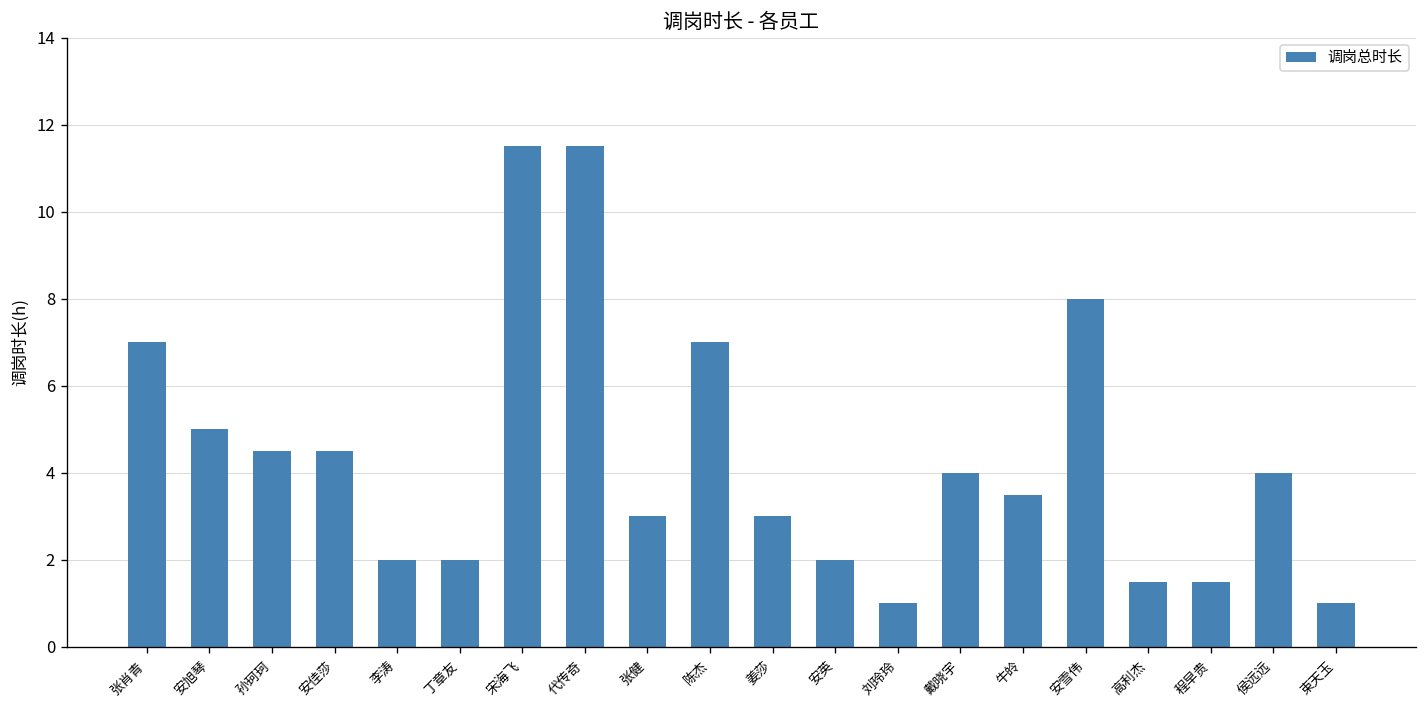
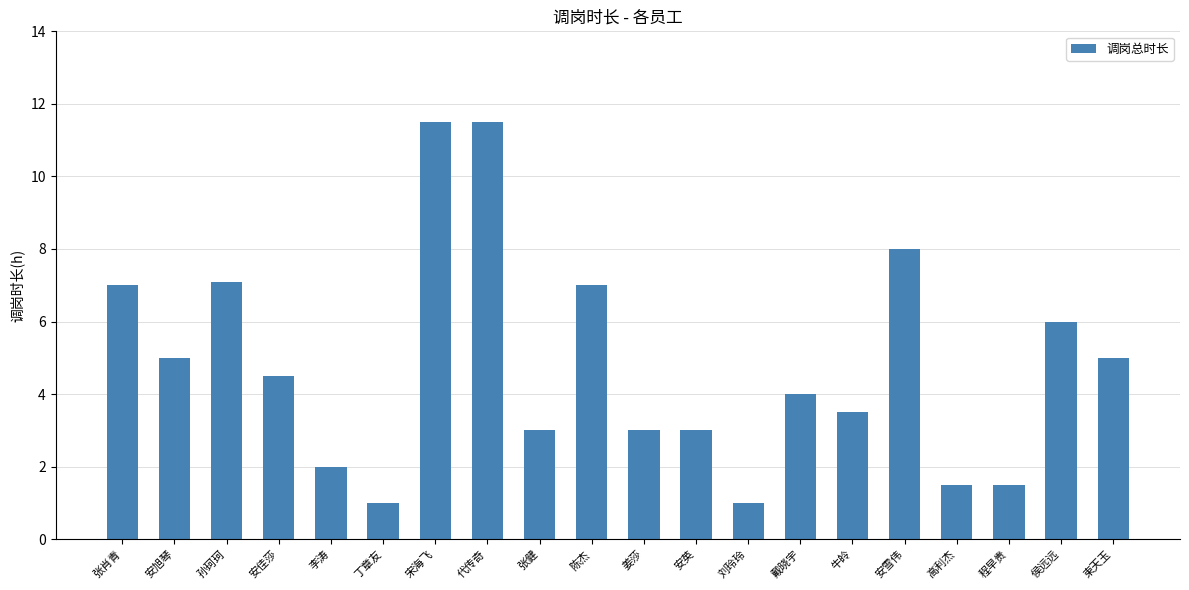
  {
    "张肖青": 7.0,
    "安旭琴": 5.0,
-   "孙珂珂": 4.5,
+   "孙珂珂": 7.1,
    "安佳莎": 4.5,
    "李涛": 2.0,
-   "丁章友": 2,
+   "丁章友": 1,
    "宋海飞": 11.5,
    "代传奇": 11.5,
    "张健": 3.0,
    "陈杰": 7.0,
    "姜莎": 3.0,
-   "安英": 2,
+   "安英": 3,
    "刘玲玲": 1.0,
    "戴晓宇": 4.0,
    "牛皊": 3.5,
    "安雪伟": 8.0,
    "高利杰": 1.5,
    "程早贵": 1.5,
-   "侯远远": 4,
-   "束天玉": 1
+   "侯远远": 6,
+   "束天玉": 5
  }
